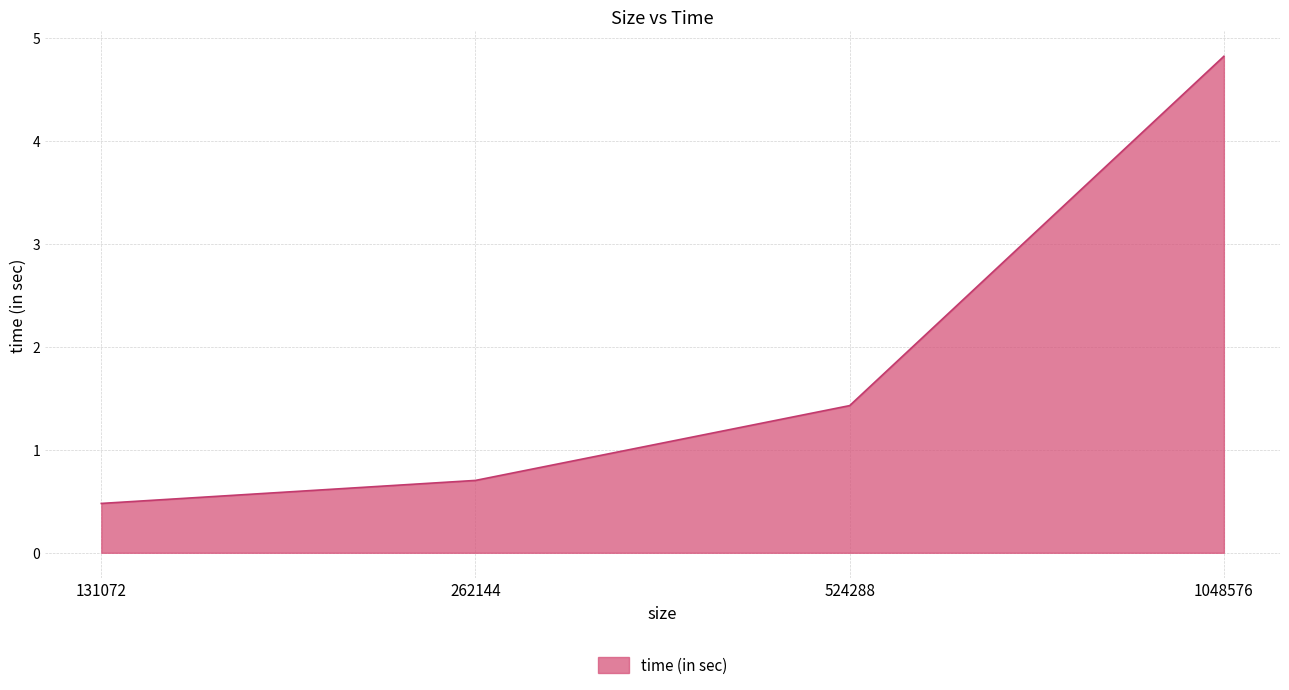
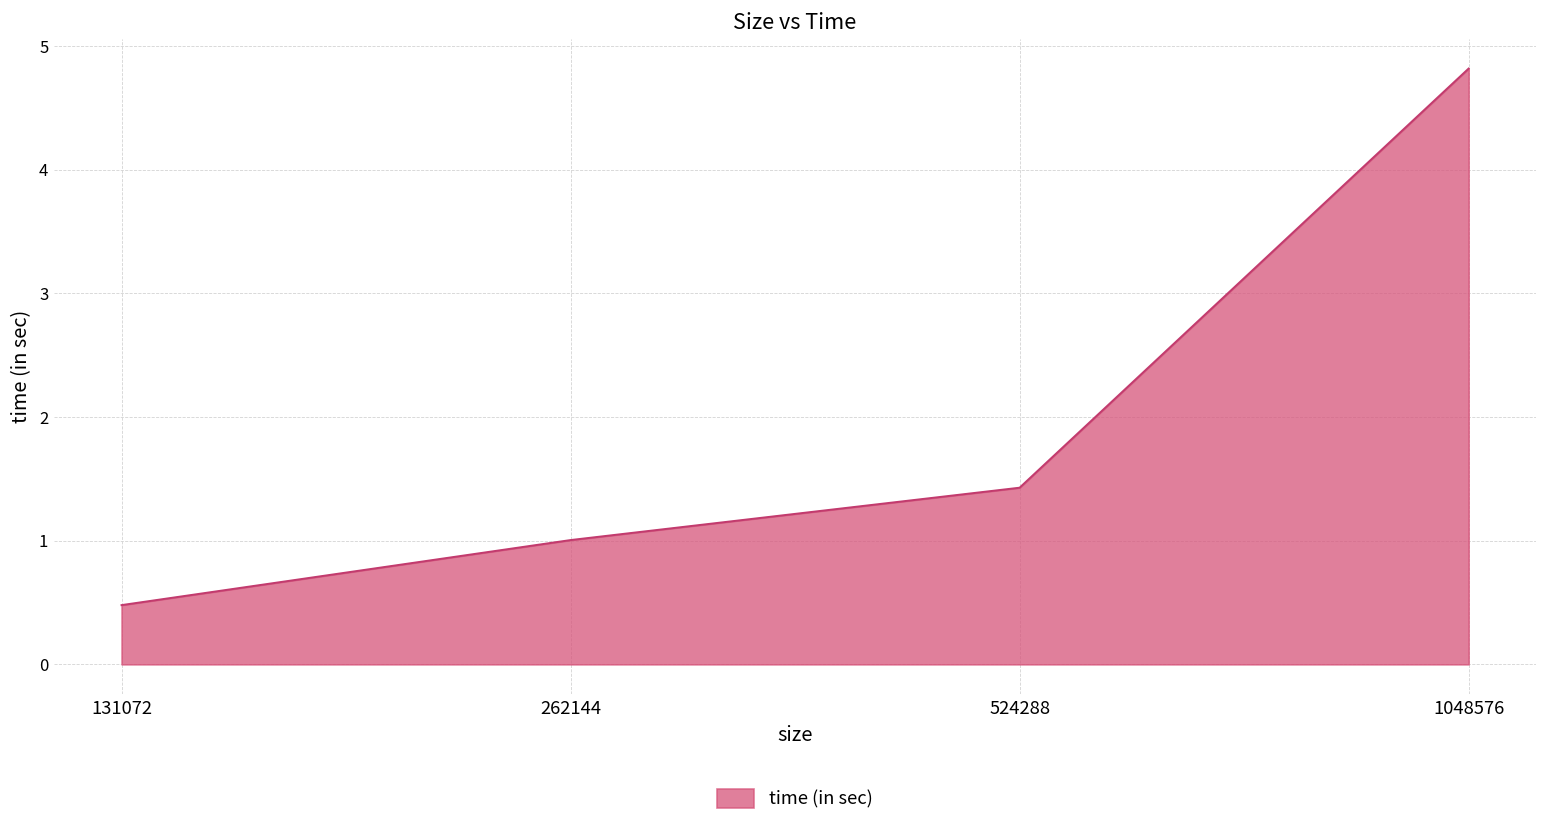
  {
    "131072": 0.48,
-   "262144": 0.70,
+   "262144": 1.00,
    "524288": 1.43,
    "1048576": 4.82
  }
